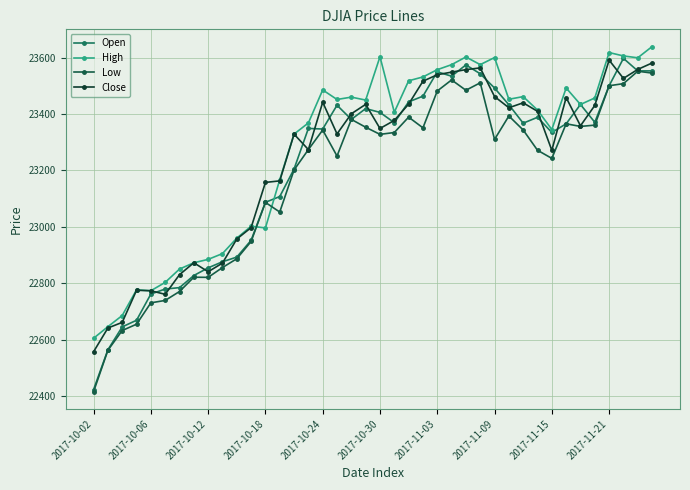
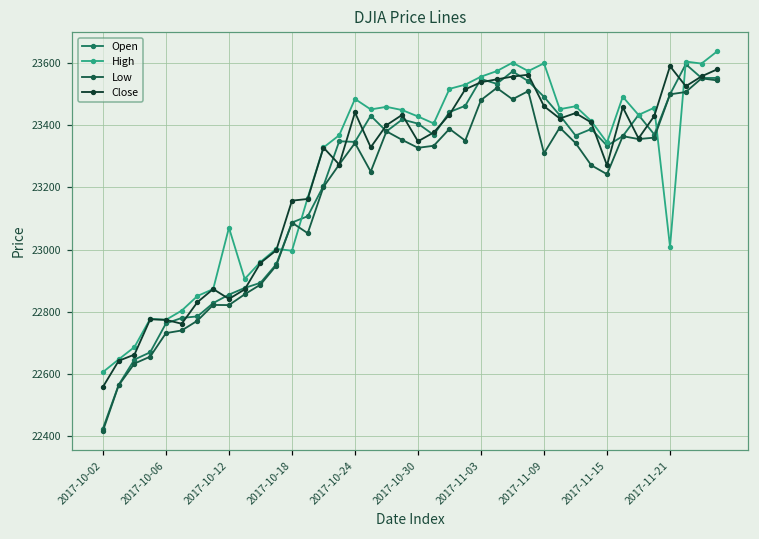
  {
    "High": {
      "2017-10-02": 22610,
-     "2017-10-12": 22880,
+     "2017-10-12": 23070,
      "2017-10-18": 23000,
      "2017-10-24": 23490,
-     "2017-10-30": 23600,
+     "2017-10-30": 23430,
      "2017-11-09": 23600,
      "2017-11-15": 23340,
-     "2017-11-21": 23620
+     "2017-11-21": 23010
    }
  }
